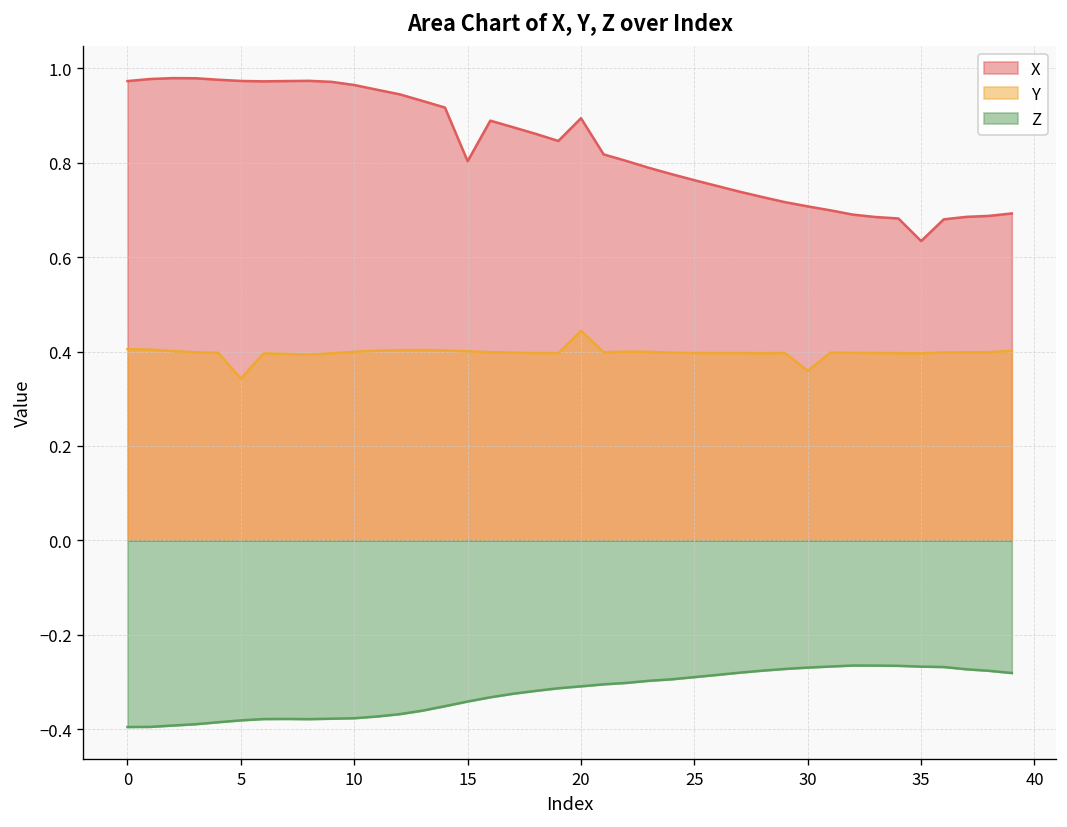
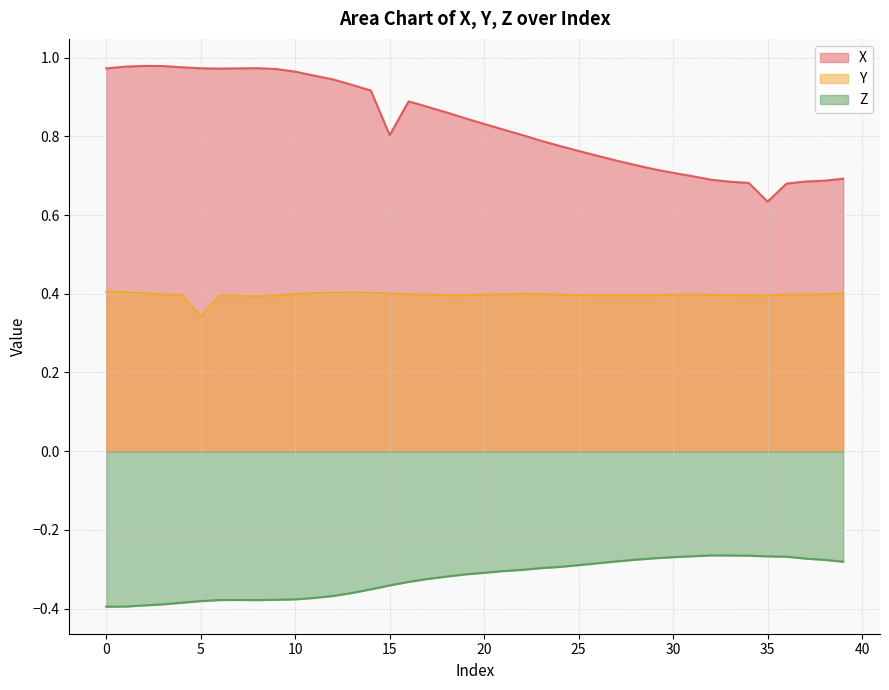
  {
    "X": {
      "0": 0.97,
      "5": 0.97,
      "10": 0.96,
      "15": 0.80,
-     "20": 0.89,
+     "20": 0.83,
      "25": 0.76,
      "30": 0.71,
      "35": 0.63
    },
    "Y": {
      "0": 0.40,
      "5": 0.34,
      "10": 0.40,
      "15": 0.40,
-     "20": 0.44,
+     "20": 0.40,
      "25": 0.40,
-     "30": 0.36,
+     "30": 0.40,
      "35": 0.40
    }
  }
